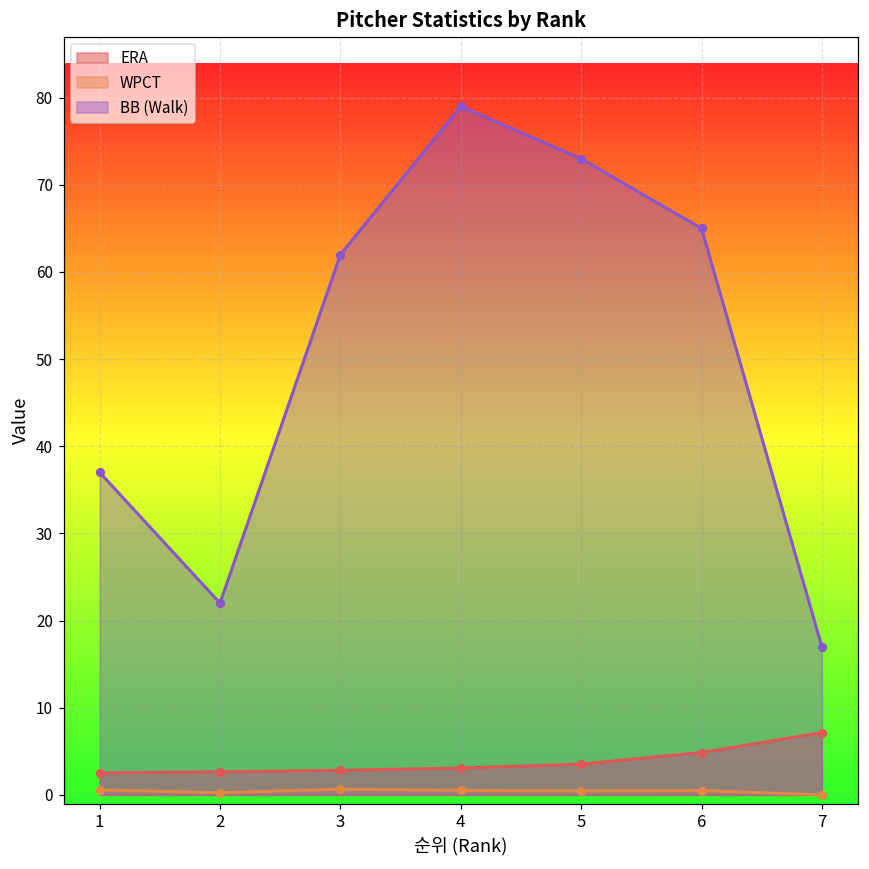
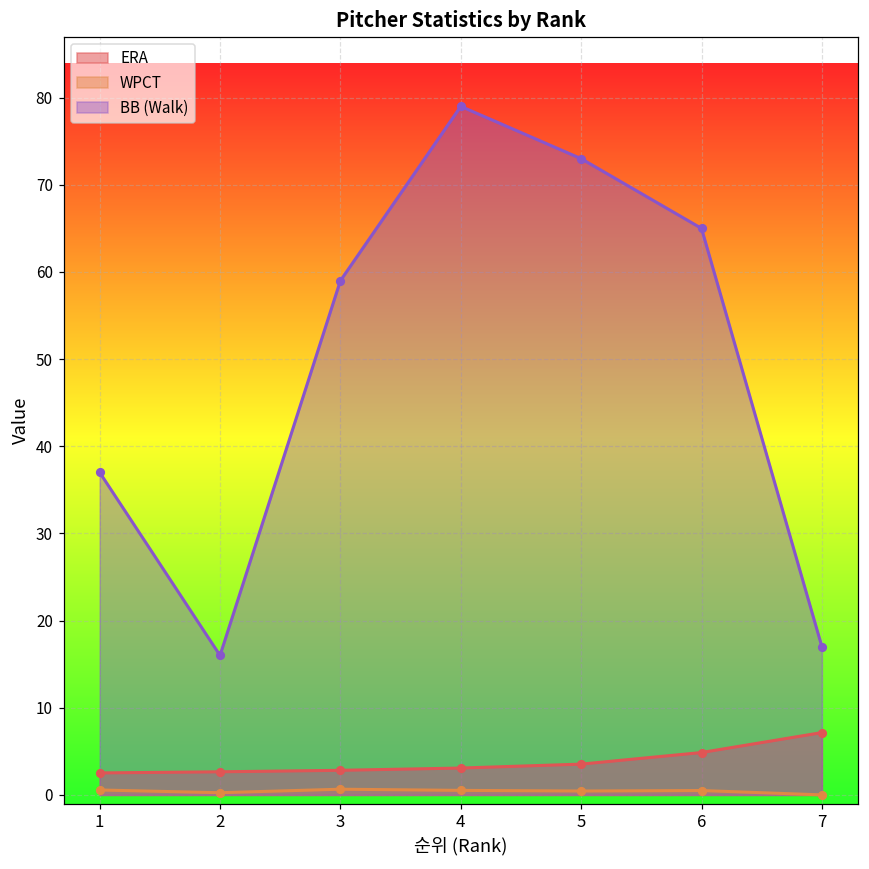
  {
    "BB (Walk)": {
      "1": 37,
-     "2": 22,
-     "3": 62,
+     "2": 16,
+     "3": 59,
      "4": 79,
      "5": 73,
      "6": 65,
      "7": 17
    }
  }
